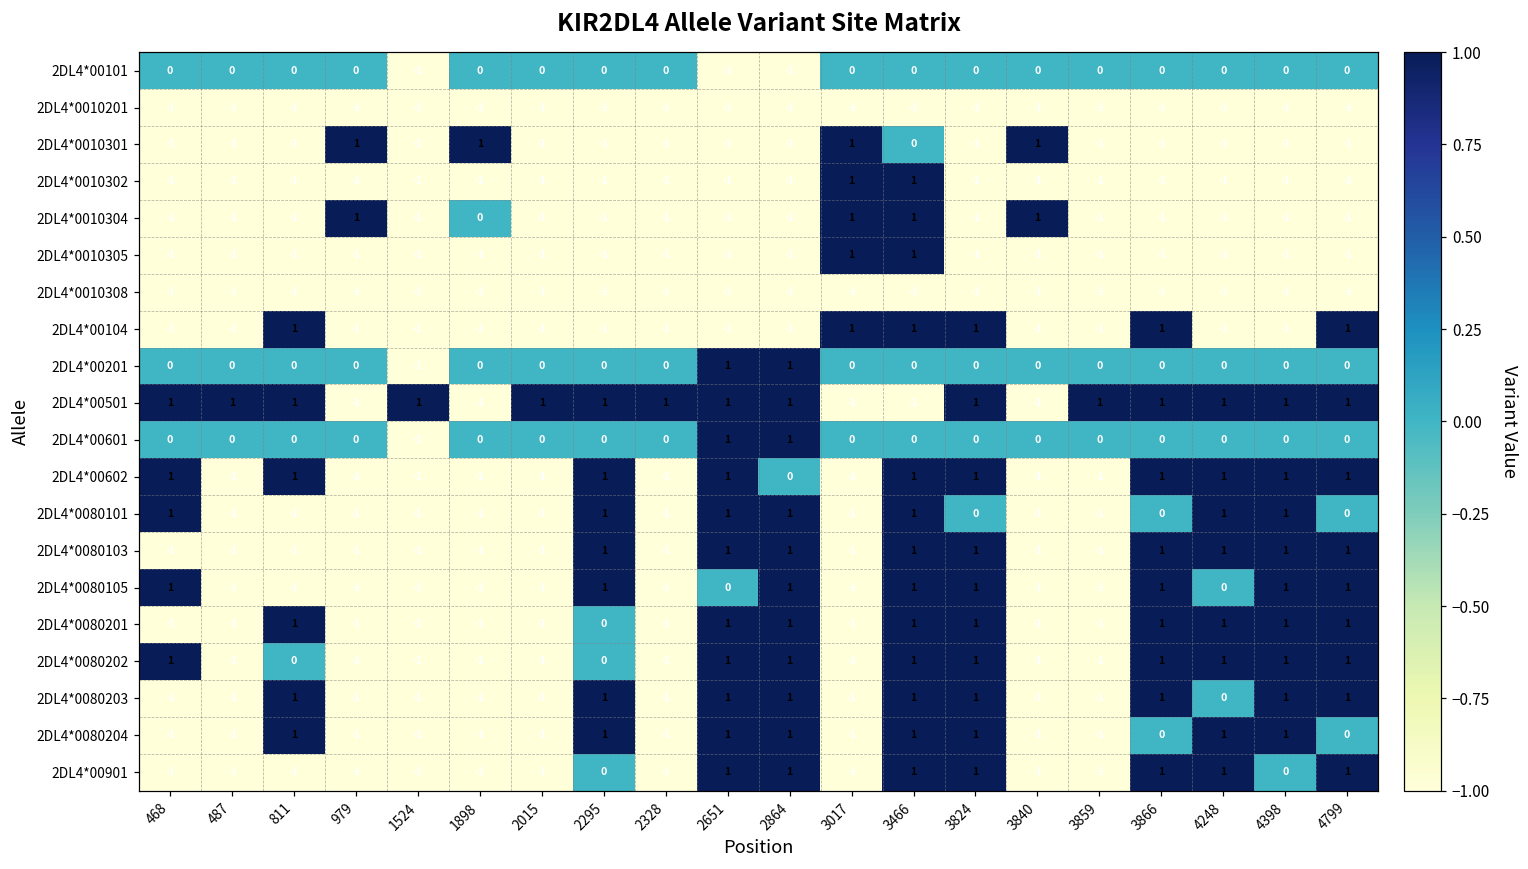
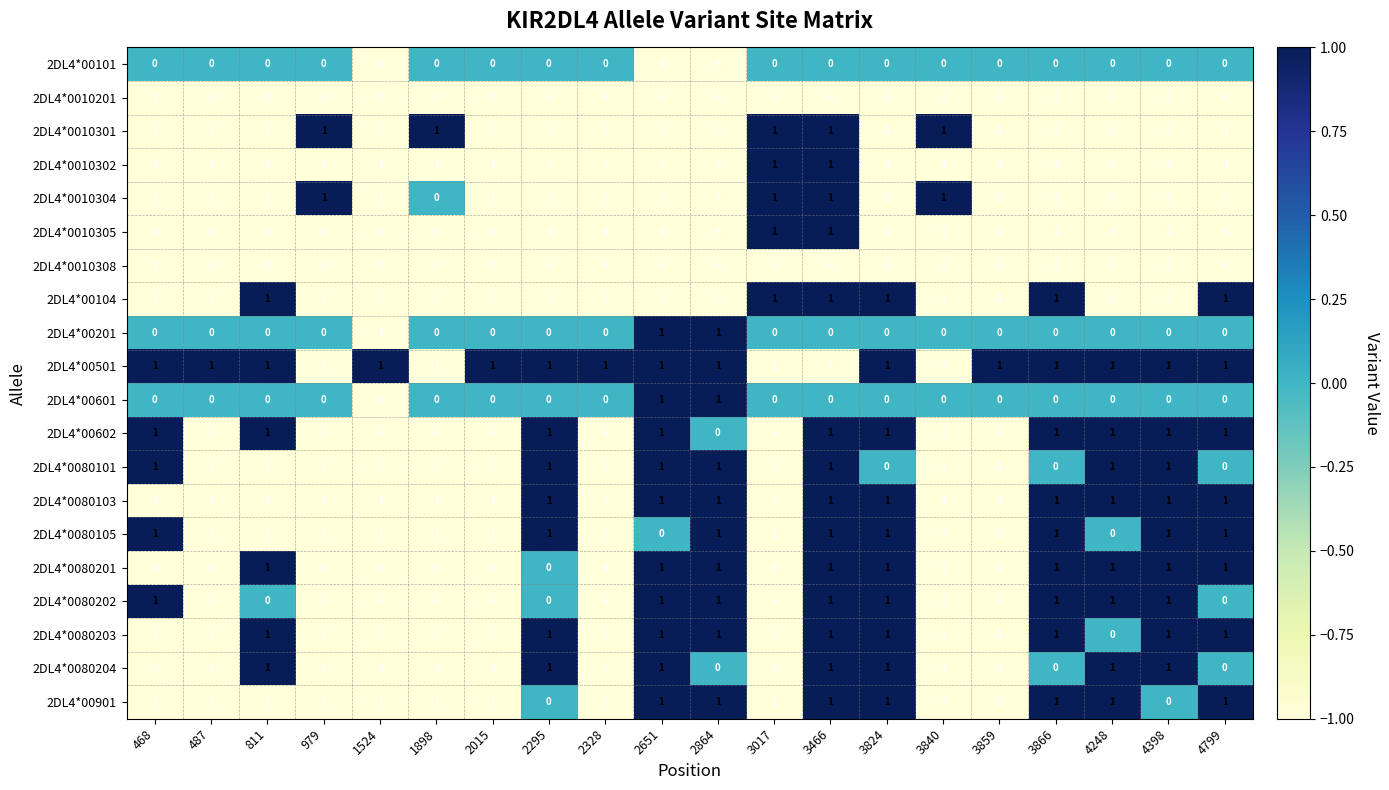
  {
    "2DL4*00101": {
      "468": 0,
      "487": 0,
      "811": 0,
      "979": 0,
      "1898": 0,
      "2015": 0,
      "2295": 0,
      "2328": 0,
      "3017": 0,
      "3466": 0,
      "3824": 0,
      "3840": 0,
      "3859": 0,
      "3866": 0,
      "4248": 0,
      "4398": 0,
      "4799": 0
    },
    "2DL4*0010301": {
      "979": 1,
      "1898": 1,
      "3017": 1,
-     "3466": 0,
+     "3466": 1,
      "3840": 1
    },
    "2DL4*0010302": {
      "3017": 1,
      "3466": 1
    },
    "2DL4*0010304": {
      "979": 1,
      "1898": 0,
      "3017": 1,
      "3466": 1,
      "3840": 1
    },
    "2DL4*0010305": {
      "3017": 1,
      "3466": 1
    },
    "2DL4*00104": {
      "811": 1,
      "3017": 1,
      "3466": 1,
      "3824": 1,
      "3866": 1,
      "4799": 1
    },
    "2DL4*00201": {
      "468": 0,
      "487": 0,
      "811": 0,
      "979": 0,
      "1898": 0,
      "2015": 0,
      "2295": 0,
      "2328": 0,
      "2651": 1,
      "2864": 1,
      "3017": 0,
      "3466": 0,
      "3824": 0,
      "3840": 0,
      "3859": 0,
      "3866": 0,
      "4248": 0,
      "4398": 0,
      "4799": 0
    },
    "2DL4*00501": {
      "468": 1,
      "487": 1,
      "811": 1,
      "1524": 1,
      "2015": 1,
      "2295": 1,
      "2328": 1,
      "2651": 1,
      "2864": 1,
      "3824": 1,
      "3859": 1,
      "3866": 1,
      "4248": 1,
      "4398": 1,
      "4799": 1
    },
    "2DL4*00601": {
      "468": 0,
      "487": 0,
      "811": 0,
      "979": 0,
      "1898": 0,
      "2015": 0,
      "2295": 0,
      "2328": 0,
      "2651": 1,
      "2864": 1,
      "3017": 0,
      "3466": 0,
      "3824": 0,
      "3840": 0,
      "3859": 0,
      "3866": 0,
      "4248": 0,
      "4398": 0,
      "4799": 0
    },
    "2DL4*00602": {
      "468": 1,
      "811": 1,
      "2295": 1,
      "2651": 1,
      "2864": 0,
      "3466": 1,
      "3824": 1,
      "3866": 1,
      "4248": 1,
      "4398": 1,
      "4799": 1
    },
    "2DL4*0080101": {
      "468": 1,
      "2295": 1,
      "2651": 1,
      "2864": 1,
      "3466": 1,
      "3824": 0,
      "3866": 0,
      "4248": 1,
      "4398": 1,
      "4799": 0
    },
    "2DL4*0080103": {
      "2295": 1,
      "2651": 1,
      "2864": 1,
      "3466": 1,
      "3824": 1,
      "3866": 1,
      "4248": 1,
      "4398": 1,
      "4799": 1
    },
    "2DL4*0080105": {
      "468": 1,
      "2295": 1,
      "2651": 0,
      "2864": 1,
      "3466": 1,
      "3824": 1,
      "3866": 1,
      "4248": 0,
      "4398": 1,
      "4799": 1
    },
    "2DL4*0080201": {
      "811": 1,
      "2295": 0,
      "2651": 1,
      "2864": 1,
      "3466": 1,
      "3824": 1,
      "3866": 1,
      "4248": 1,
      "4398": 1,
      "4799": 1
    },
    "2DL4*0080202": {
      "468": 1,
      "811": 0,
      "2295": 0,
      "2651": 1,
      "2864": 1,
      "3466": 1,
      "3824": 1,
      "3866": 1,
      "4248": 1,
      "4398": 1,
-     "4799": 1
+     "4799": 0
    },
    "2DL4*0080203": {
      "811": 1,
      "2295": 1,
      "2651": 1,
      "2864": 1,
      "3466": 1,
      "3824": 1,
      "3866": 1,
      "4248": 0,
      "4398": 1,
      "4799": 1
    },
    "2DL4*0080204": {
      "811": 1,
      "2295": 1,
      "2651": 1,
-     "2864": 1,
+     "2864": 0,
      "3466": 1,
      "3824": 1,
      "3866": 0,
      "4248": 1,
      "4398": 1,
      "4799": 0
    },
    "2DL4*00901": {
      "2295": 0,
      "2651": 1,
      "2864": 1,
      "3466": 1,
      "3824": 1,
      "3866": 1,
      "4248": 1,
      "4398": 0,
      "4799": 1
    }
  }
